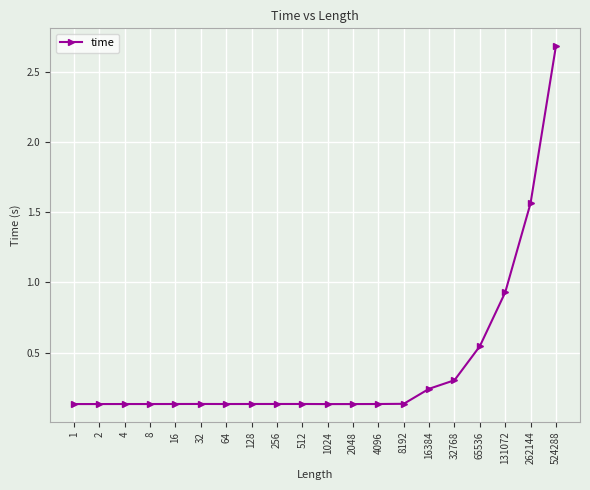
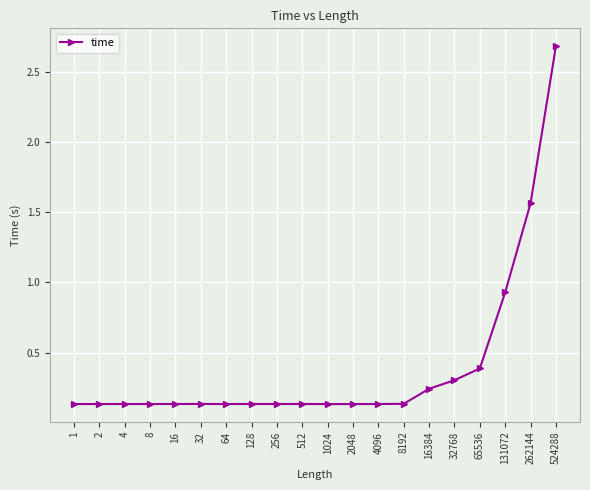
  {
    "1": 0.13,
    "2": 0.13,
    "4": 0.13,
    "8": 0.13,
    "16": 0.13,
    "32": 0.13,
    "64": 0.13,
    "128": 0.13,
    "256": 0.13,
    "512": 0.13,
    "1024": 0.13,
    "2048": 0.13,
    "4096": 0.13,
    "8192": 0.13,
    "16384": 0.24,
    "32768": 0.30,
-   "65536": 0.55,
+   "65536": 0.39,
    "131072": 0.93,
    "262144": 1.56,
    "524288": 2.68
  }
